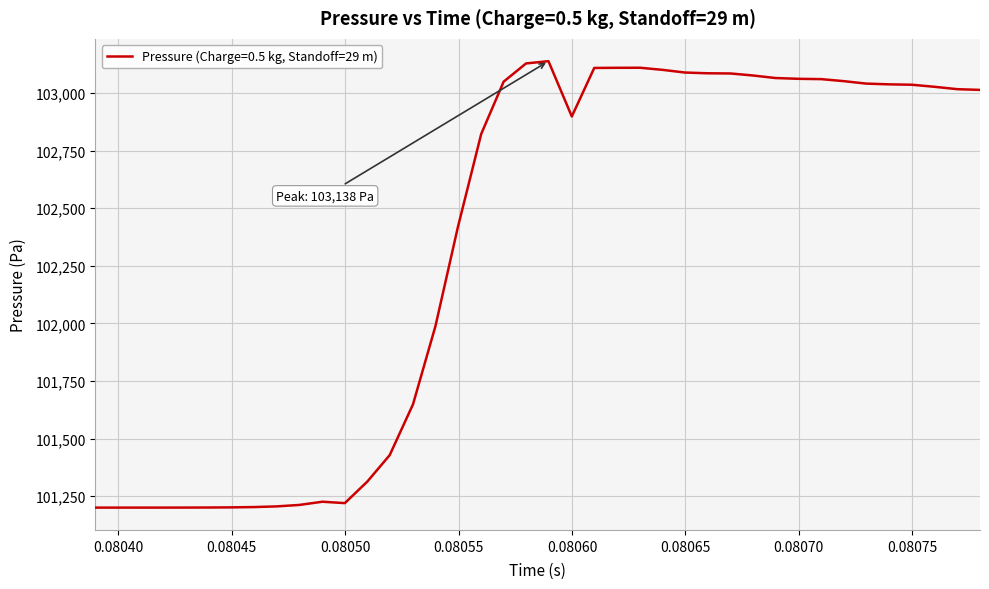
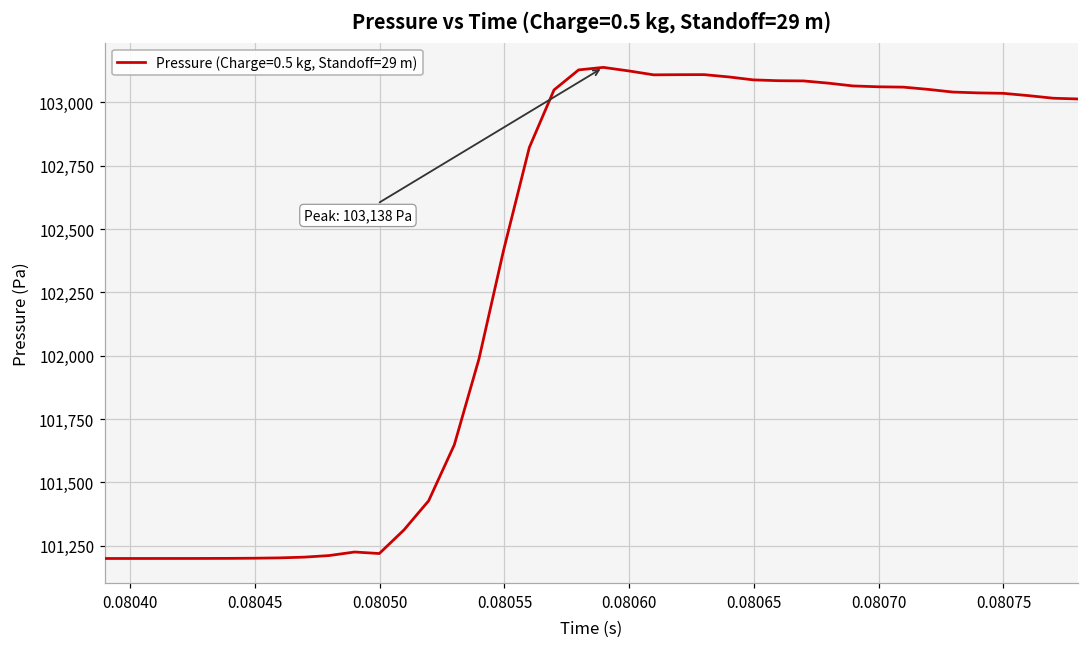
  {
    "0.08050": "101,220",
-   "0.08060": "102,900",
+   "0.08060": "103,120",
    "0.08070": "103,060"
  }
